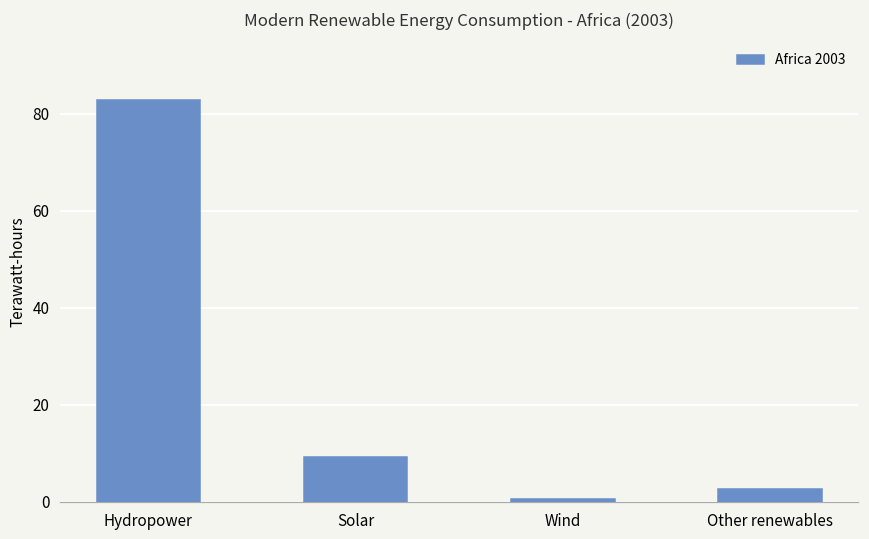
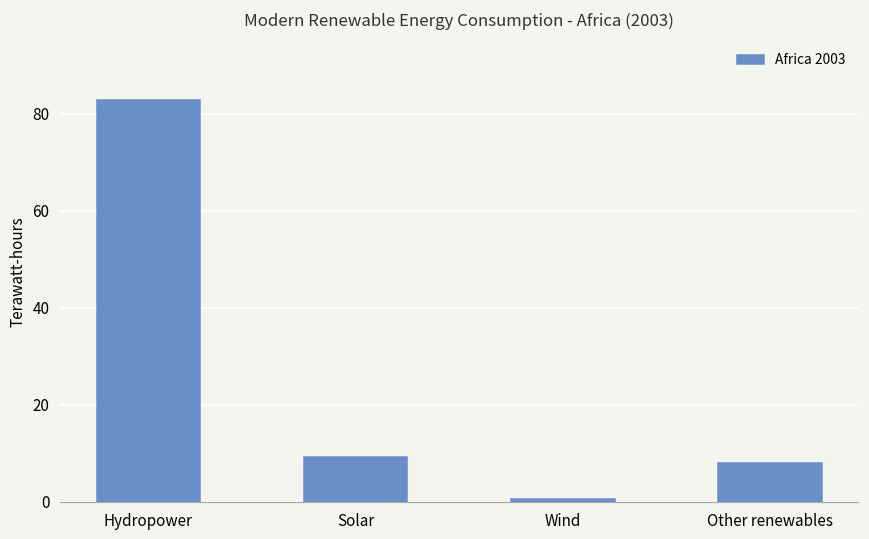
  {
    "Hydropower": 83,
    "Solar": 9,
-   "Other renewables": 3
+   "Other renewables": 8
  }
